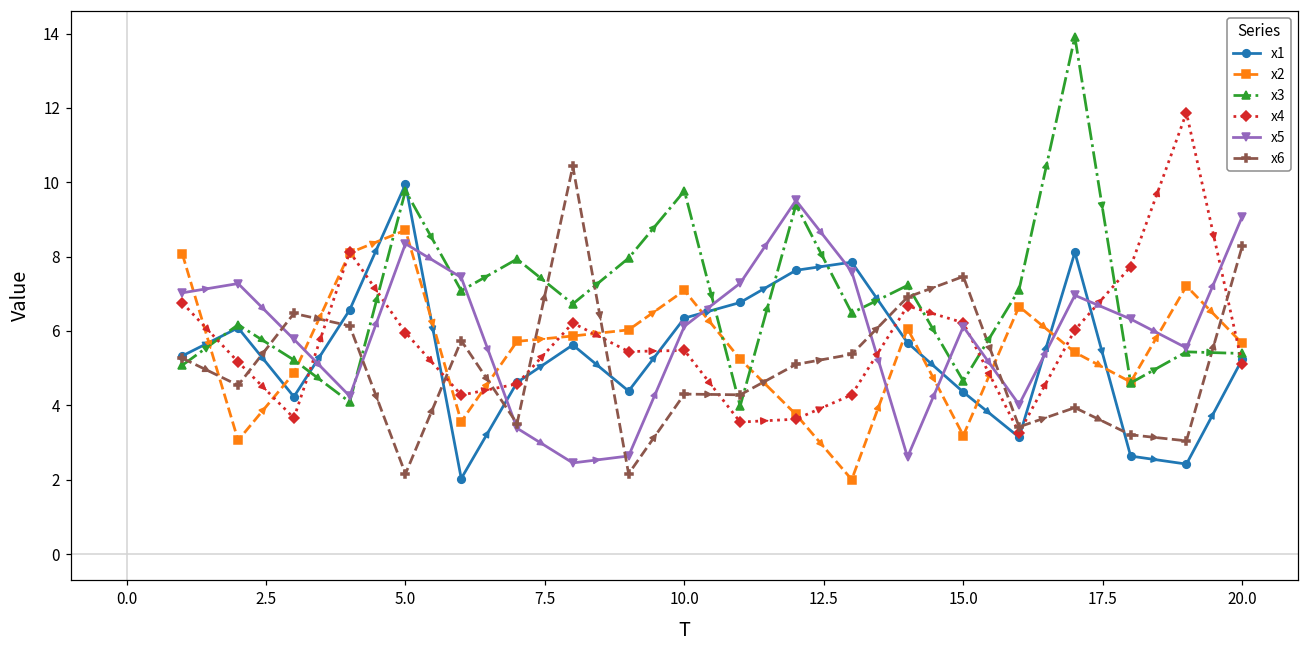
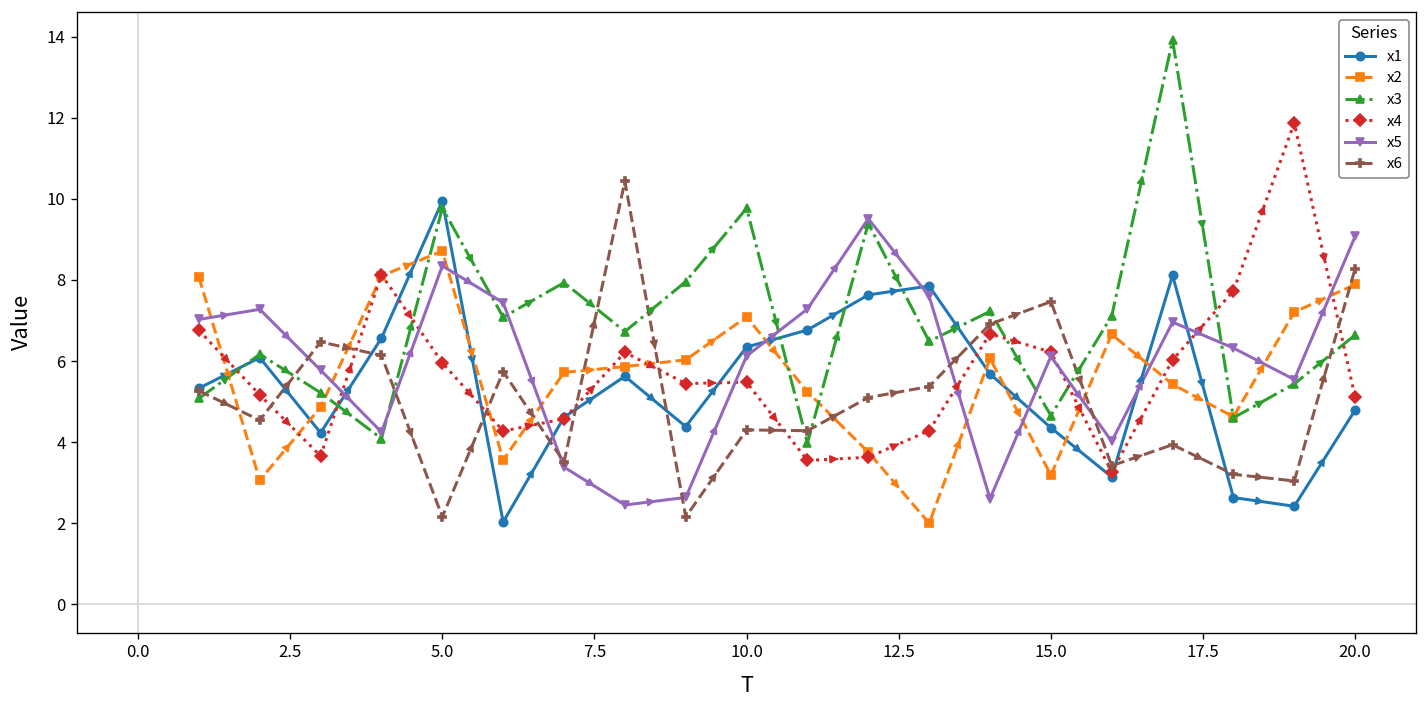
  {
    "x1": {
      "5.0": 9.9,
      "10.0": 6.3,
      "15.0": 4.4,
-     "20.0": 5.2
+     "20.0": 4.8
    },
    "x2": {
      "5.0": 8.7,
      "10.0": 7.1,
      "15.0": 3.2,
-     "20.0": 5.7
+     "20.0": 7.9
    },
    "x3": {
      "5.0": 9.8,
      "10.0": 9.8,
      "15.0": 4.7,
-     "20.0": 5.4
+     "20.0": 6.6
    },
    "x4": {
      "5.0": 6.0,
      "10.0": 5.5,
      "15.0": 6.2,
      "20.0": 5.1
    },
    "x5": {
      "5.0": 8.3,
      "10.0": 6.1,
      "15.0": 6.1,
      "20.0": 9.1
    },
    "x6": {
      "5.0": 2.2,
      "10.0": 4.3,
      "15.0": 7.5,
      "20.0": 8.3
    }
  }
